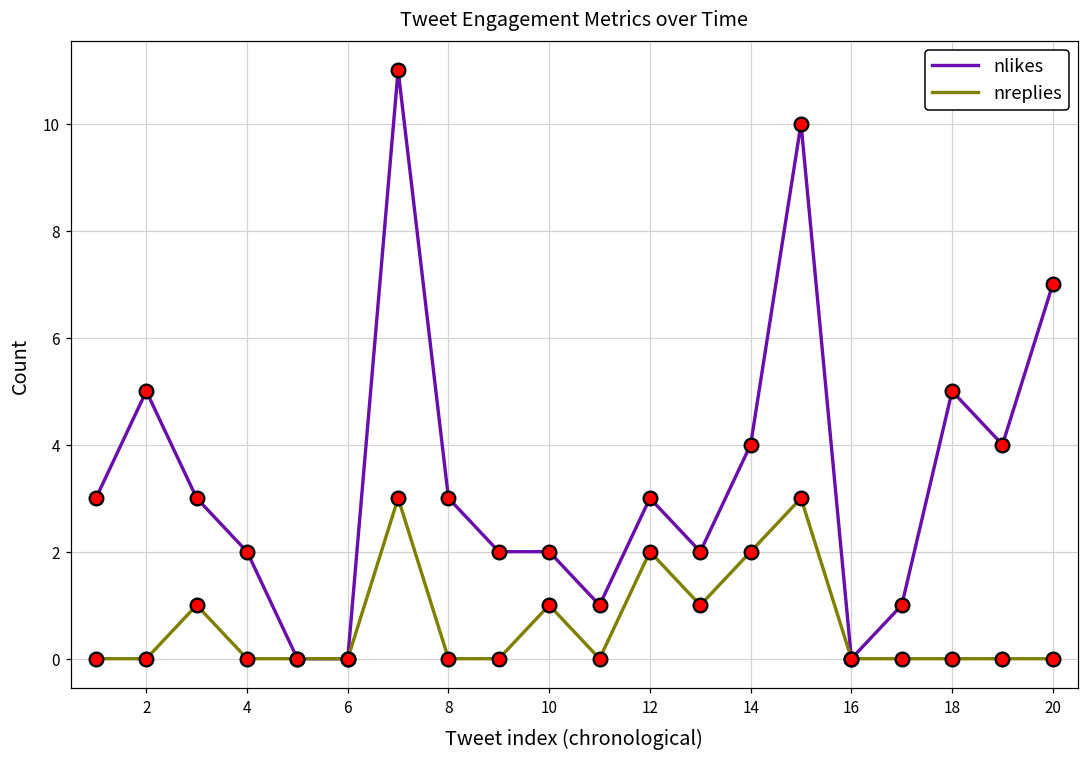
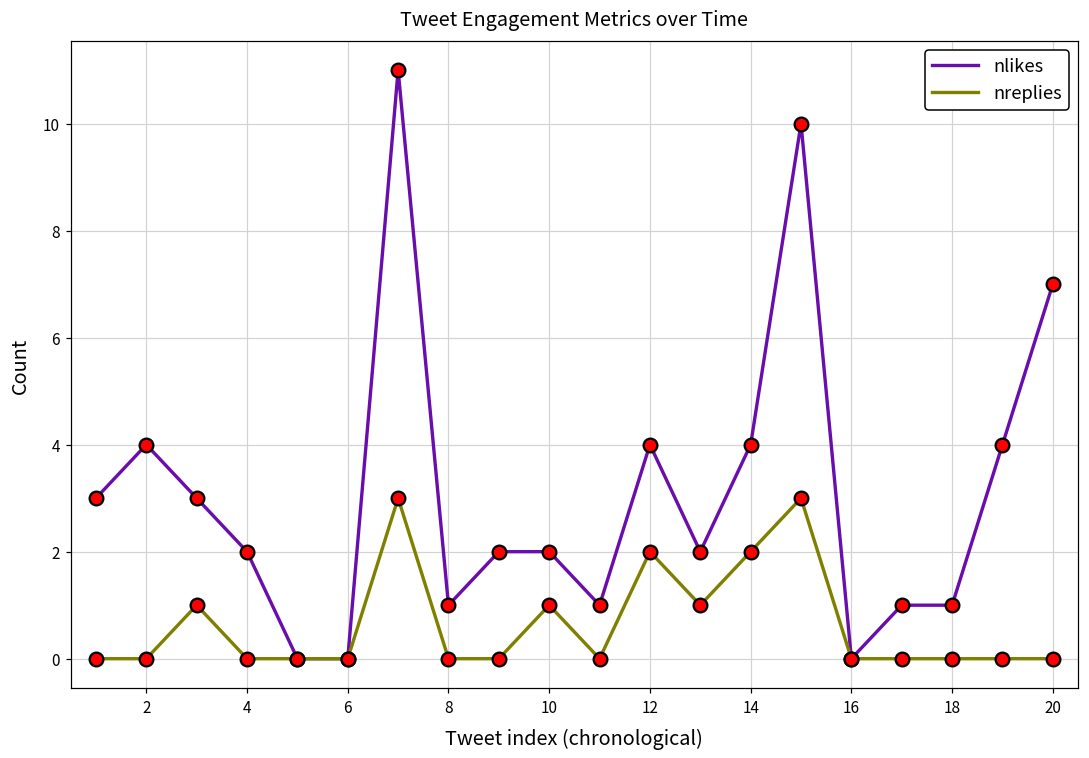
  {
    "nlikes": {
-     "2": 5,
+     "2": 4,
      "4": 2,
-     "8": 3,
+     "8": 1,
      "10": 2,
-     "12": 3,
+     "12": 4,
      "14": 4,
-     "18": 5,
+     "18": 1,
      "20": 7
    },
    "nreplies": {
      "2": 0,
      "4": 0,
      "8": 0,
      "10": 1,
      "12": 2,
      "14": 2,
      "18": 0,
      "20": 0
    }
  }
